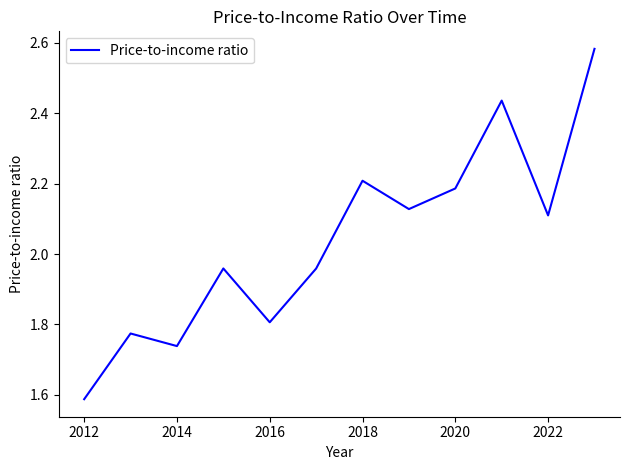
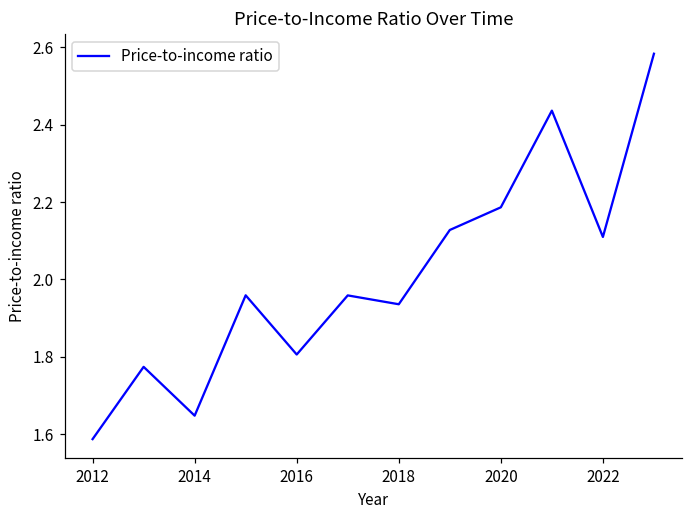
  {
    "2012": 1.59,
-   "2014": 1.74,
+   "2014": 1.65,
    "2016": 1.81,
-   "2018": 2.21,
+   "2018": 1.94,
    "2020": 2.19,
    "2022": 2.11
  }
